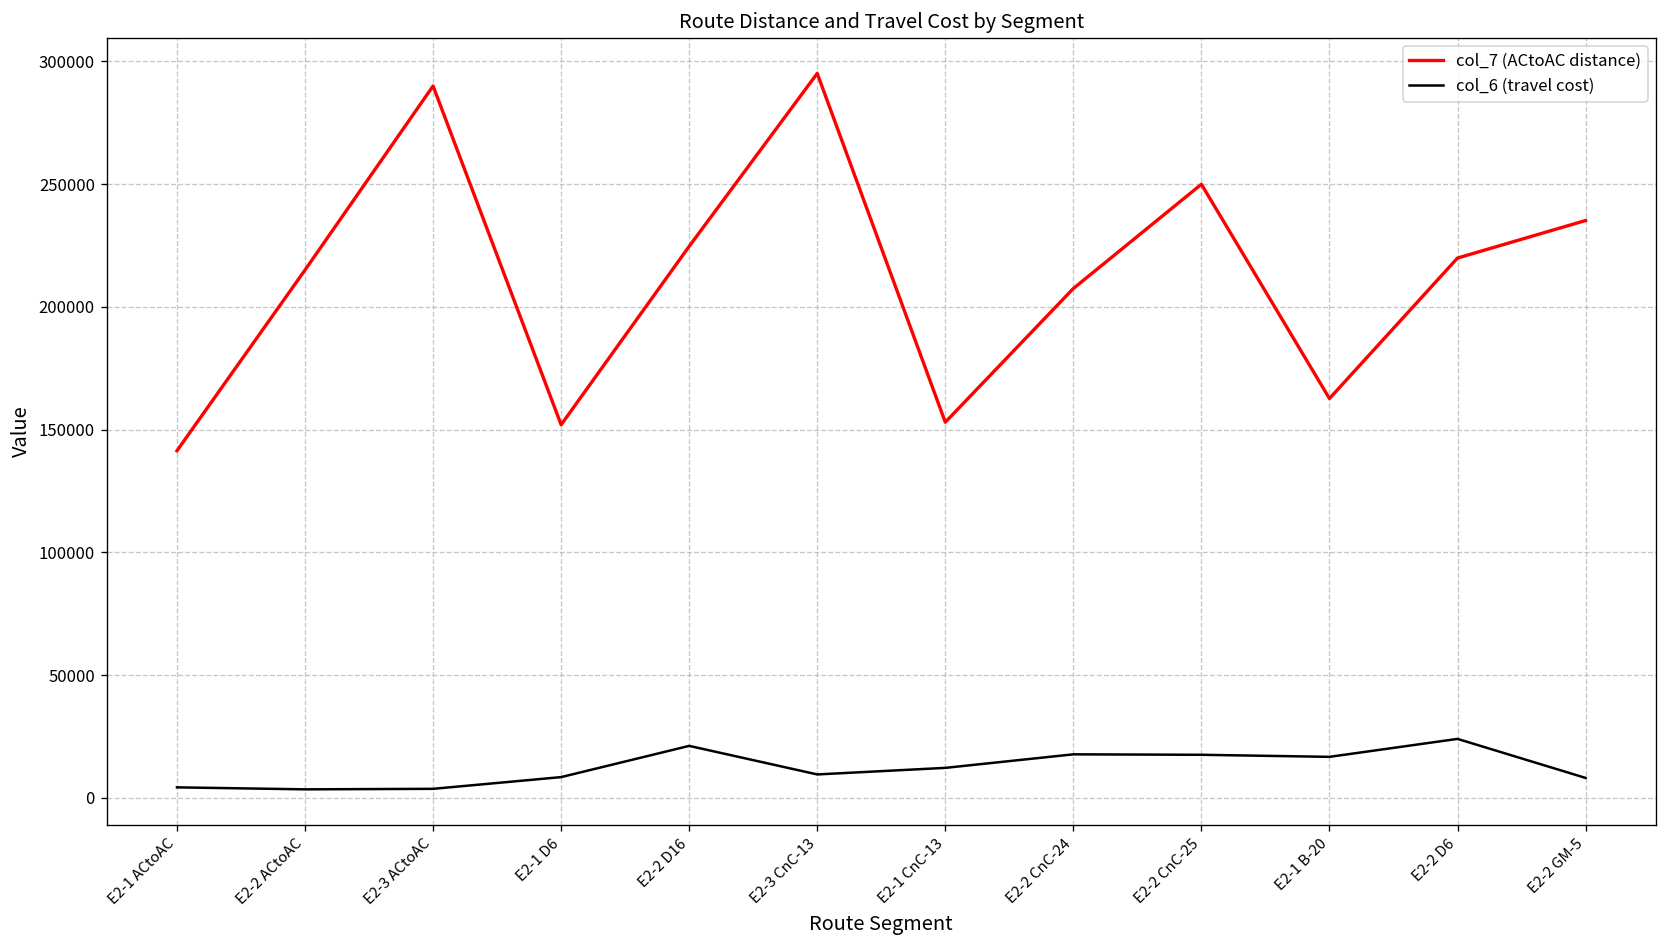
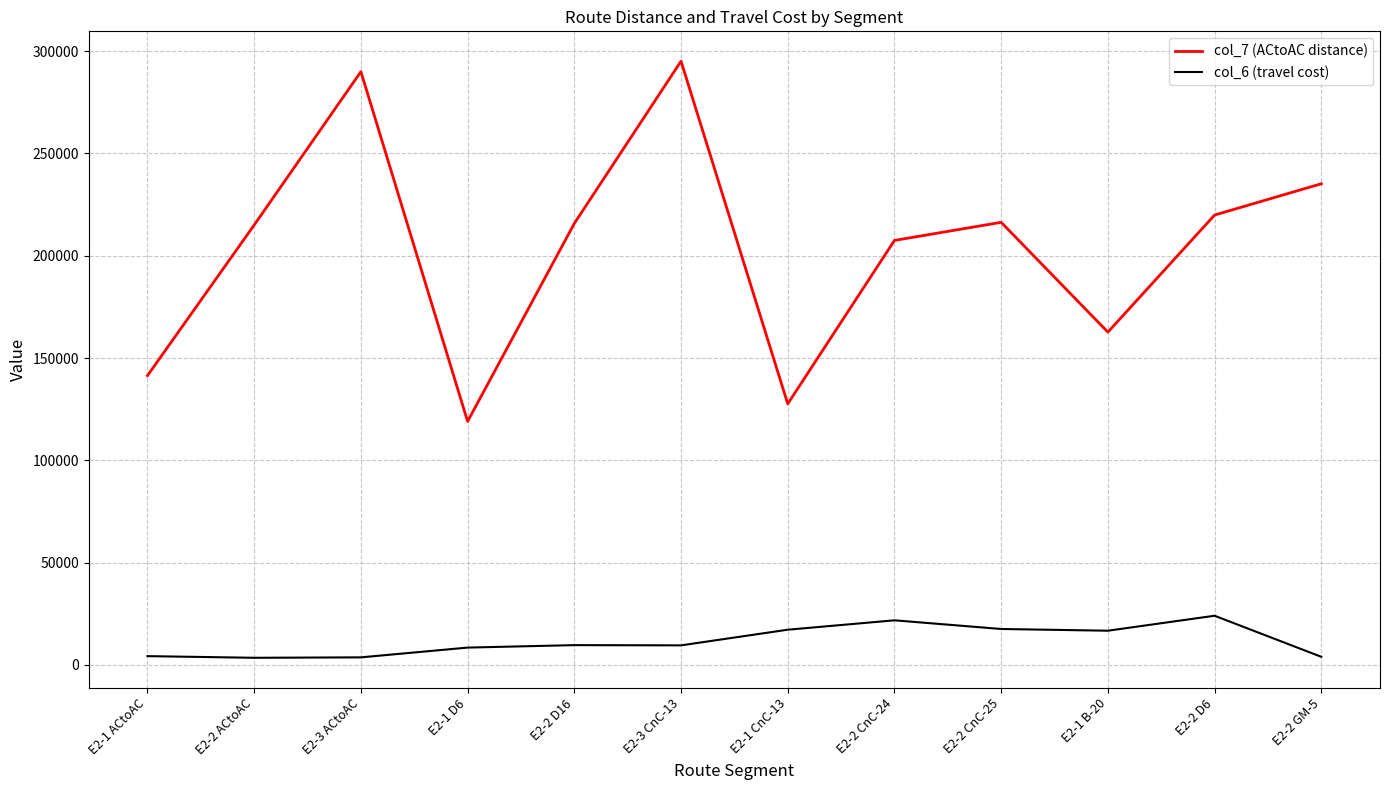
  {
    "col_7 (ACtoAC distance)": {
      "E2-1 ACtoAC": 141000,
      "E2-2 ACtoAC": 215000,
      "E2-3 ACtoAC": 290000,
-     "E2-1 D6": 152000,
-     "E2-2 D16": 225000,
+     "E2-1 D6": 119000,
+     "E2-2 D16": 216000,
      "E2-3 CnC-13": 295000,
-     "E2-1 CnC-13": 153000,
+     "E2-1 CnC-13": 128000,
      "E2-2 CnC-24": 207000,
-     "E2-2 CnC-25": 250000,
+     "E2-2 CnC-25": 216000,
      "E2-1 B-20": 163000,
      "E2-2 D6": 220000,
      "E2-2 GM-5": 235000
    },
    "col_6 (travel cost)": {
      "E2-1 ACtoAC": 4000,
      "E2-2 ACtoAC": 3000,
      "E2-3 ACtoAC": 4000,
      "E2-1 D6": 8000,
-     "E2-2 D16": 21000,
+     "E2-2 D16": 10000,
      "E2-3 CnC-13": 10000,
-     "E2-1 CnC-13": 12000,
-     "E2-2 CnC-24": 18000,
+     "E2-1 CnC-13": 17000,
+     "E2-2 CnC-24": 22000,
      "E2-2 CnC-25": 18000,
      "E2-1 B-20": 17000,
      "E2-2 D6": 24000,
-     "E2-2 GM-5": 8000
+     "E2-2 GM-5": 4000
    }
  }
